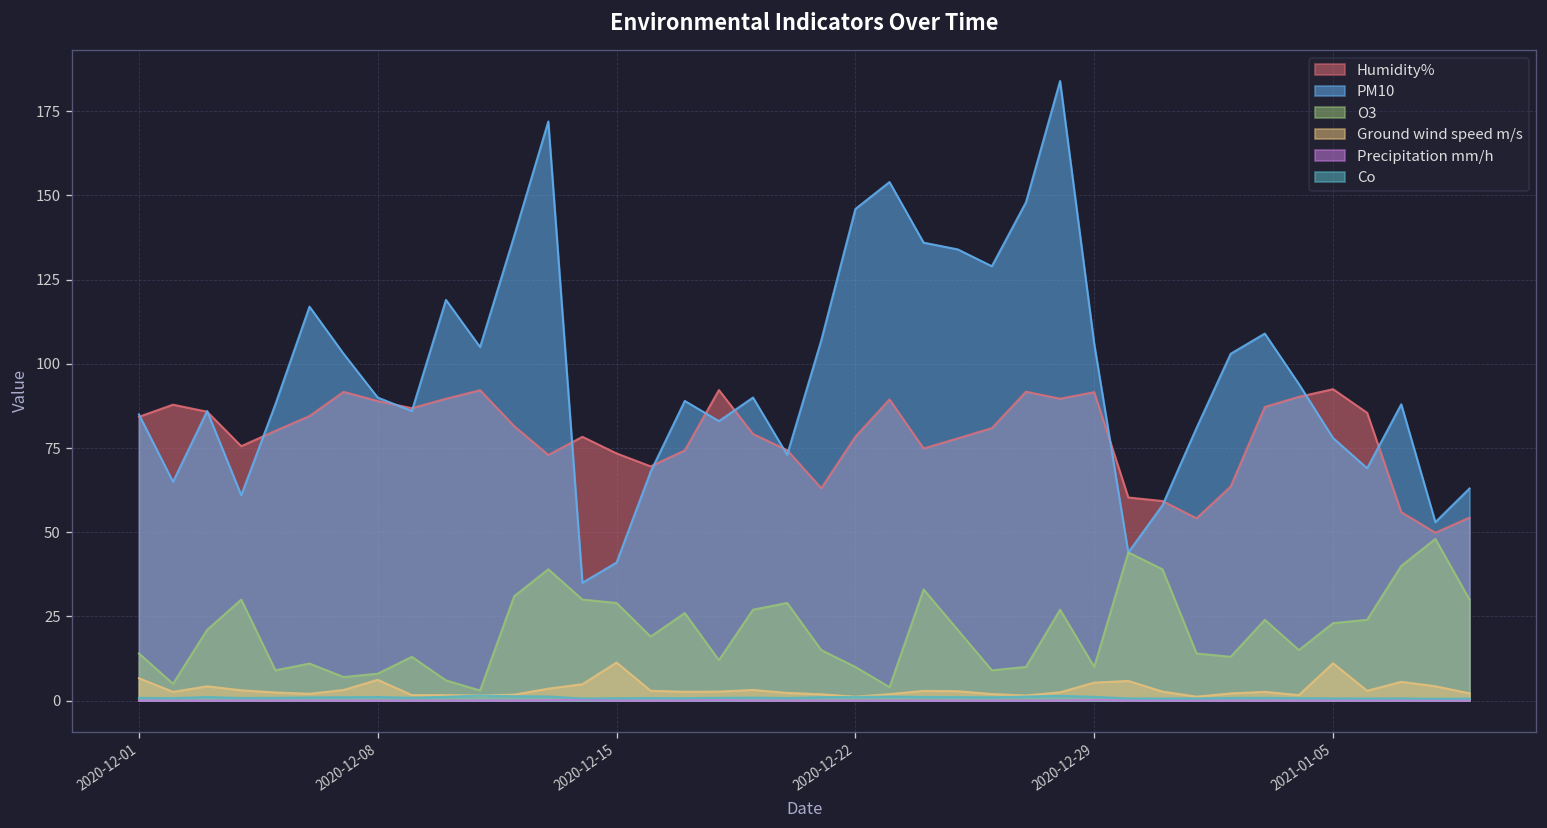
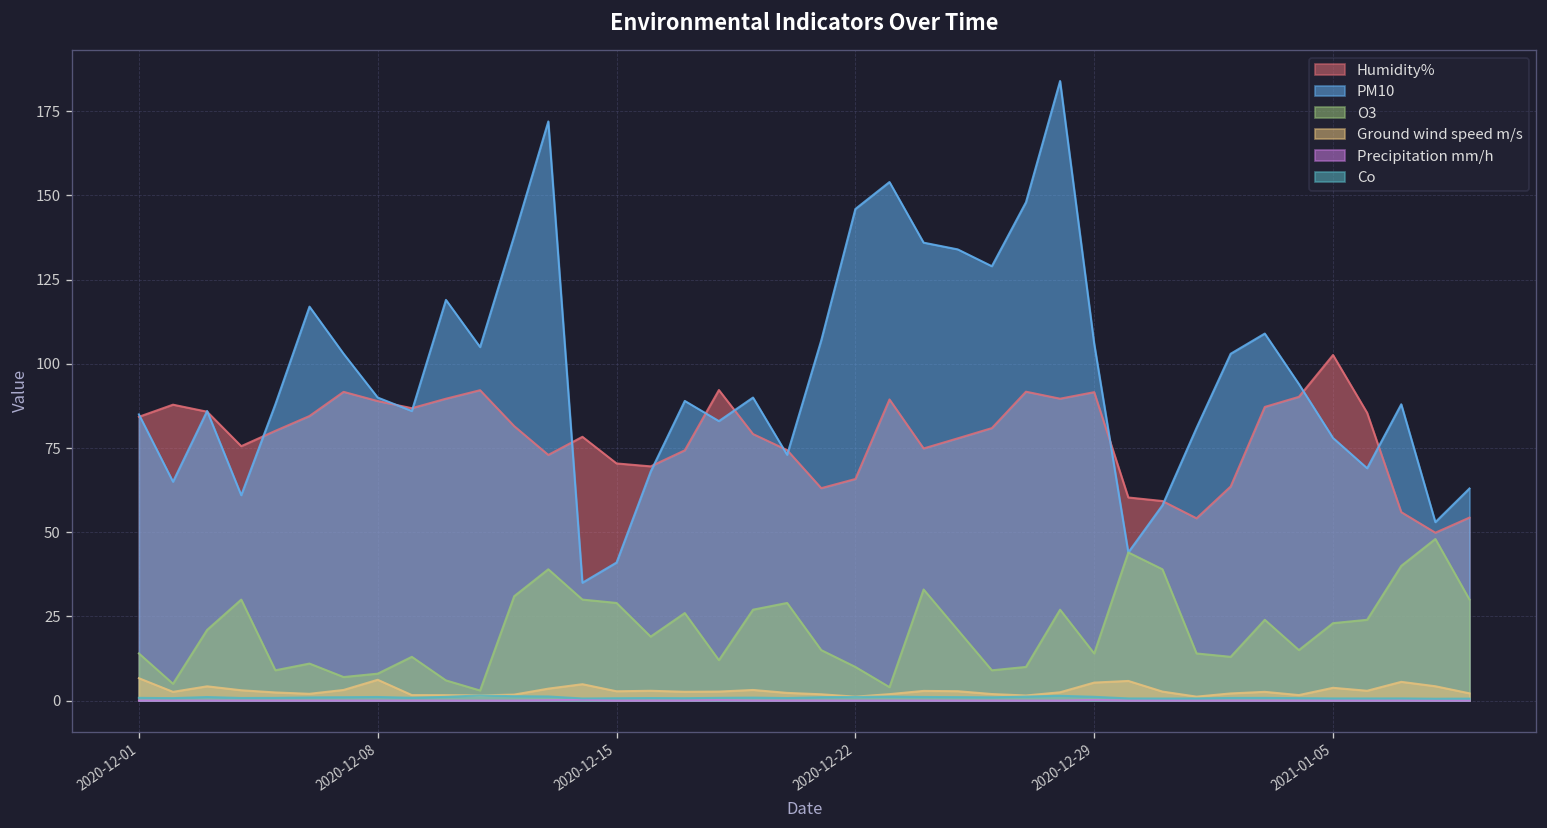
  {
    "Humidity%": {
      "2020-12-08": 89,
-     "2020-12-15": 73,
-     "2020-12-22": 78,
+     "2020-12-15": 70,
+     "2020-12-22": 66,
      "2020-12-29": 92,
-     "2021-01-05": 92
+     "2021-01-05": 103
    },
    "O3": {
      "2020-12-01": 14,
      "2020-12-08": 8,
      "2020-12-15": 29,
      "2020-12-22": 10,
-     "2020-12-29": 10,
+     "2020-12-29": 14,
      "2021-01-05": 23
    },
    "Ground wind speed m/s": {
      "2020-12-01": 7,
      "2020-12-08": 6,
-     "2020-12-15": 11,
+     "2020-12-15": 3,
      "2020-12-29": 5,
-     "2021-01-05": 11
+     "2021-01-05": 4
    },
    "Precipitation mm/h": {
      "2020-12-08": 0,
      "2020-12-22": 0,
      "2020-12-29": 0
    }
  }
